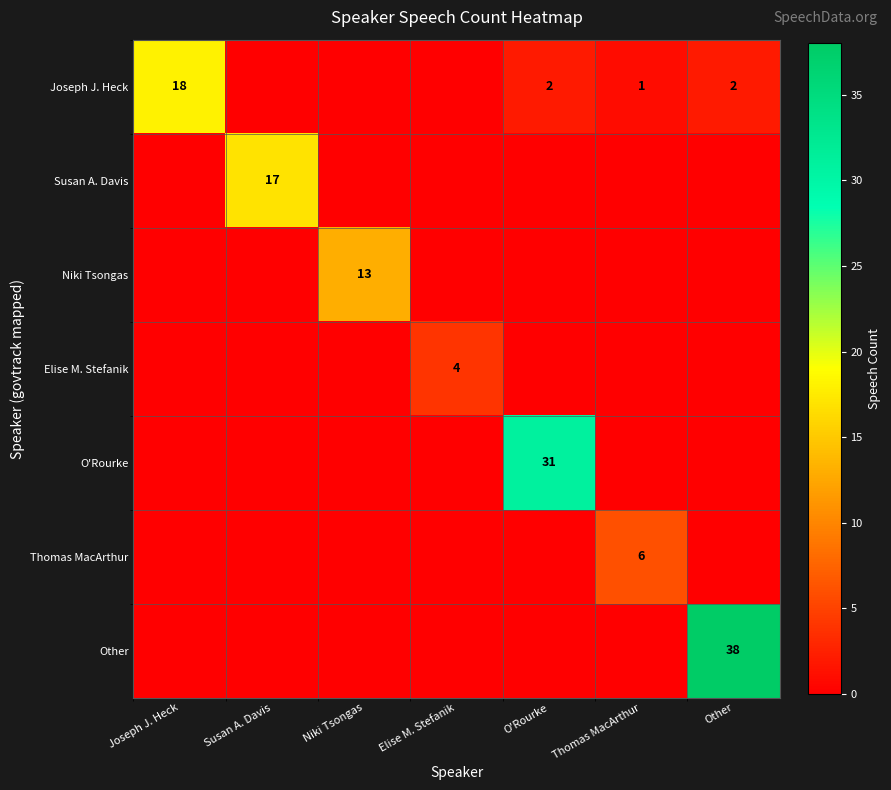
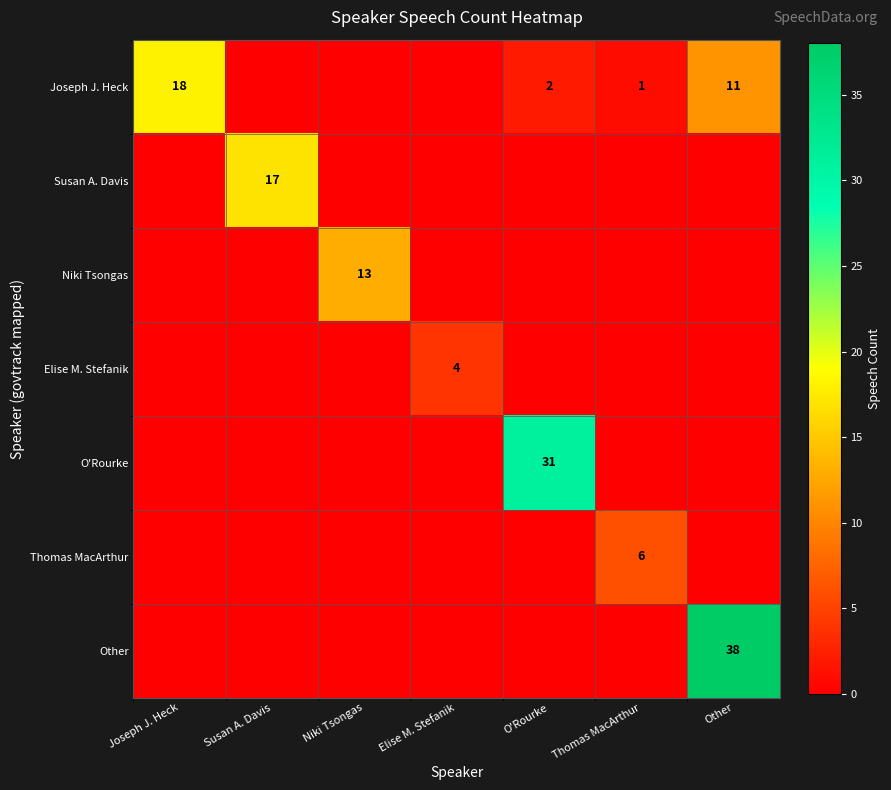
  {
    "Joseph J. Heck": {
      "Joseph J. Heck": 18,
      "O'Rourke": 2,
      "Thomas MacArthur": 1,
-     "Other": 2
+     "Other": 11
    },
    "Susan A. Davis": {
      "Susan A. Davis": 17
    },
    "Niki Tsongas": {
      "Niki Tsongas": 13
    },
    "Elise M. Stefanik": {
      "Elise M. Stefanik": 4
    },
    "O'Rourke": {
      "O'Rourke": 31
    },
    "Thomas MacArthur": {
      "Thomas MacArthur": 6
    },
    "Other": {
      "Other": 38
    }
  }
